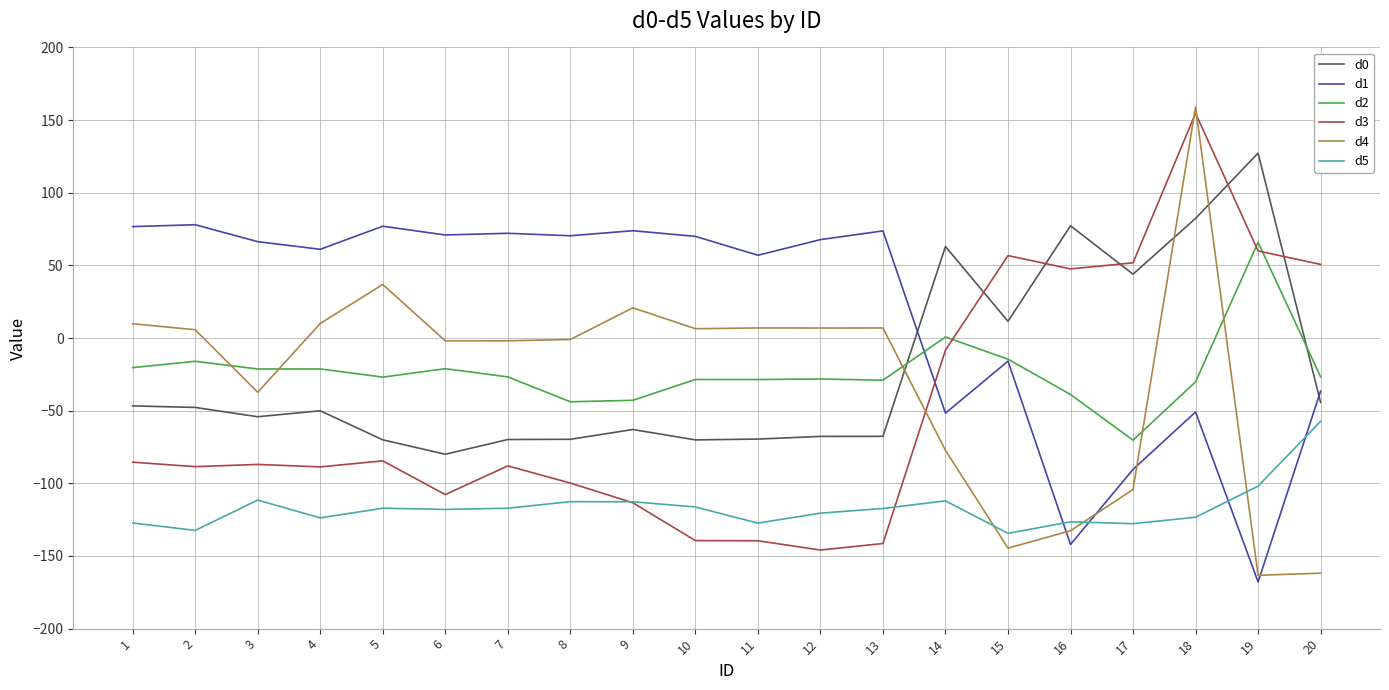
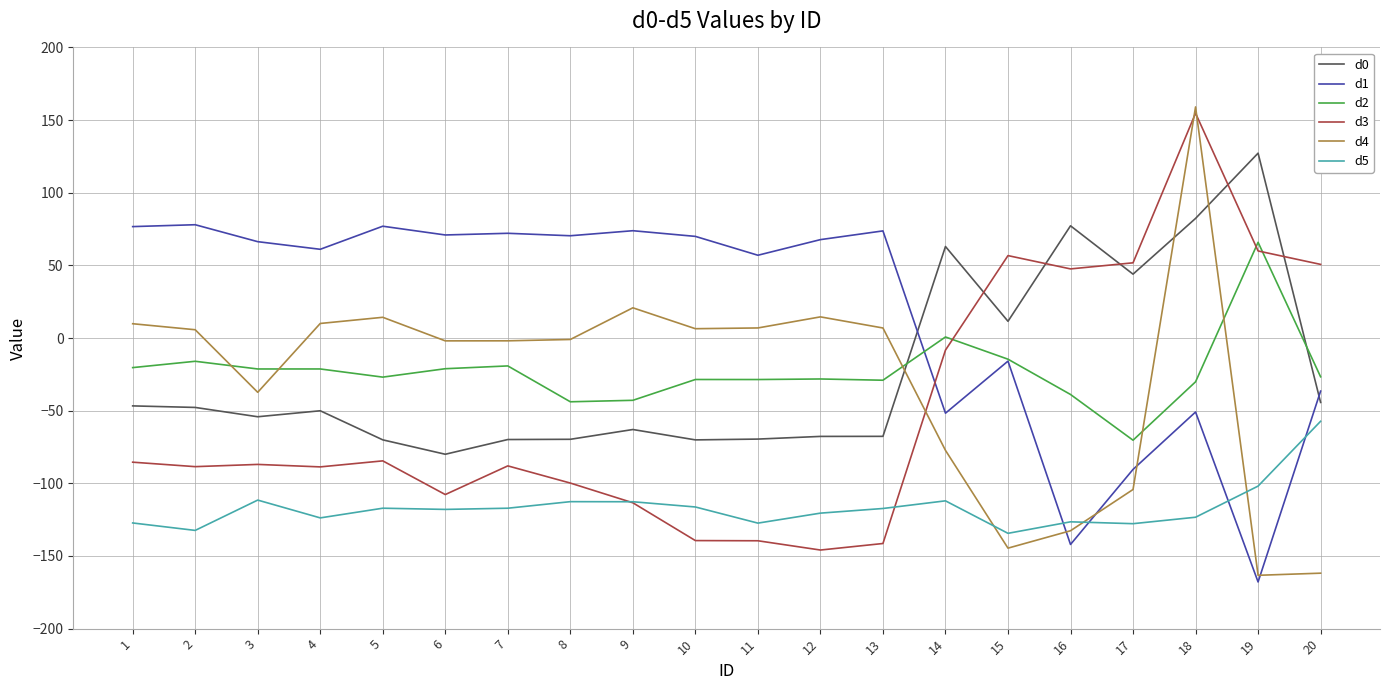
  {
    "d0": {
      "1": -47,
      "2": -48,
      "3": -54,
      "4": -50,
      "5": -70,
      "6": -80,
      "7": -70,
      "8": -70,
      "9": -63,
      "10": -70,
      "11": -70,
      "12": -68,
      "13": -68,
      "14": 63,
      "15": 12,
      "16": 77,
      "17": 44,
      "18": 82,
      "19": 127,
      "20": -44
    },
    "d1": {
      "1": 77,
      "2": 78,
      "3": 66,
      "4": 61,
      "5": 77,
      "6": 71,
      "7": 72,
      "8": 70,
      "9": 74,
      "10": 70,
      "11": 57,
      "12": 68,
      "13": 74,
      "14": -52,
      "16": -142,
      "17": -90,
      "18": -51,
      "19": -168,
      "20": -37
    },
    "d2": {
      "1": -20,
      "2": -16,
      "3": -21,
      "4": -21,
      "5": -27,
      "6": -21,
-     "7": -27,
+     "7": -19,
      "8": -44,
      "9": -43,
      "10": -29,
      "11": -29,
      "12": -28,
      "13": -29,
      "14": 1,
      "16": -39,
      "17": -70,
      "18": -30,
      "19": 66,
      "20": -27
    },
    "d3": {
      "1": -85,
      "2": -89,
      "3": -87,
      "4": -89,
      "5": -85,
      "6": -108,
      "7": -88,
      "8": -100,
      "10": -139,
      "11": -140,
      "12": -146,
      "13": -141,
      "14": -8,
      "15": 57,
      "16": 48,
      "17": 52,
      "18": 155,
      "19": 60,
      "20": 51
    },
    "d4": {
      "1": 10,
      "2": 6,
      "3": -37,
      "4": 10,
-     "5": 37,
+     "5": 14,
      "6": -2,
      "7": -2,
      "8": -1,
      "9": 21,
      "10": 6,
      "11": 7,
-     "12": 7,
+     "12": 15,
      "13": 7,
      "14": -77,
      "15": -145,
      "16": -133,
      "17": -104,
      "18": 159,
      "19": -163,
      "20": -162
    },
    "d5": {
      "1": -127,
      "2": -132,
      "3": -112,
      "4": -124,
      "5": -117,
      "6": -118,
      "7": -117,
      "8": -113,
      "10": -116,
      "11": -127,
      "12": -121,
      "13": -117,
      "14": -112,
      "15": -134,
      "16": -126,
      "17": -128,
      "18": -123,
      "19": -102,
      "20": -57
    }
  }
